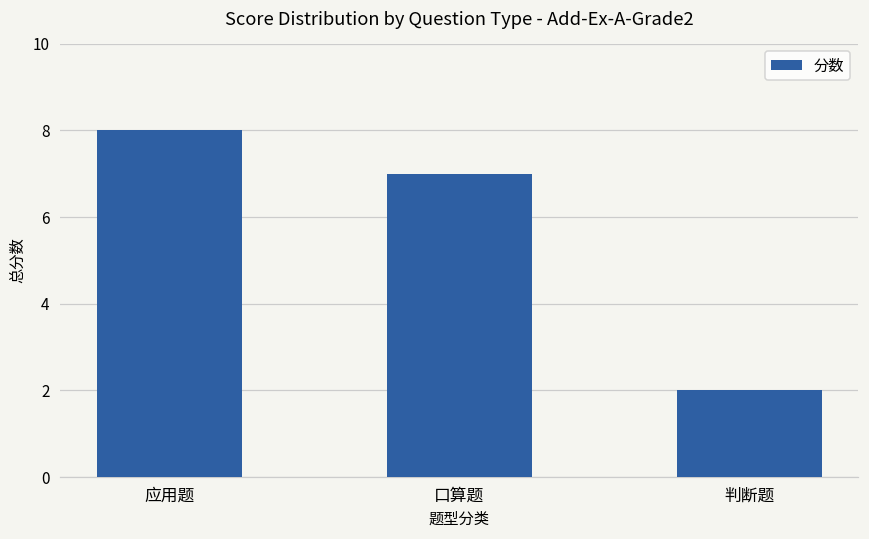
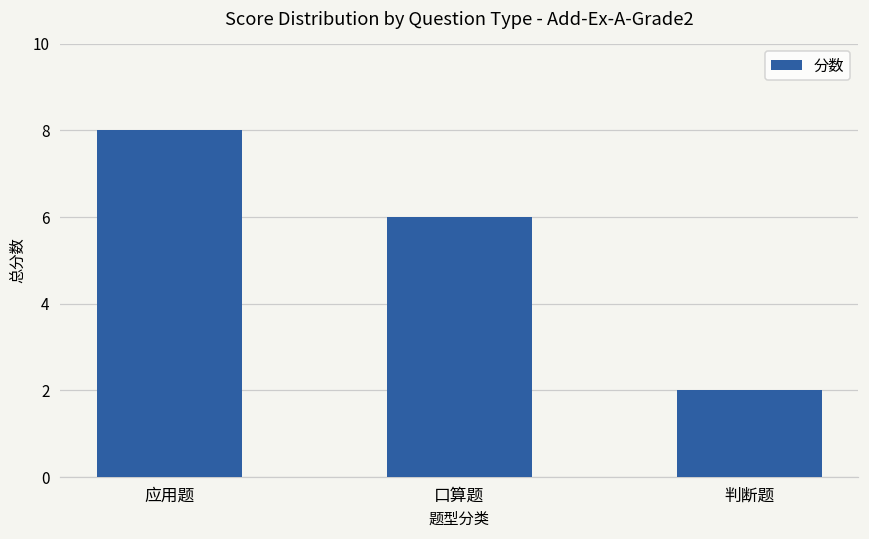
  {
    "应用题": 8,
-   "口算题": 7,
+   "口算题": 6,
    "判断题": 2
  }
